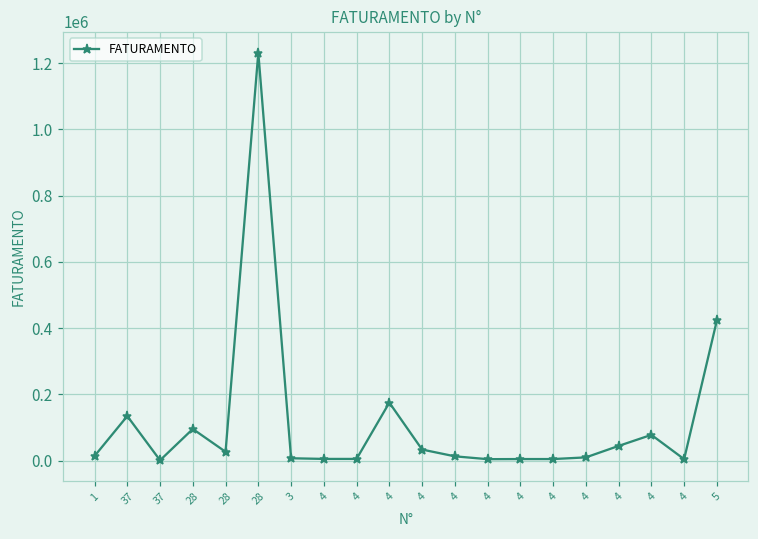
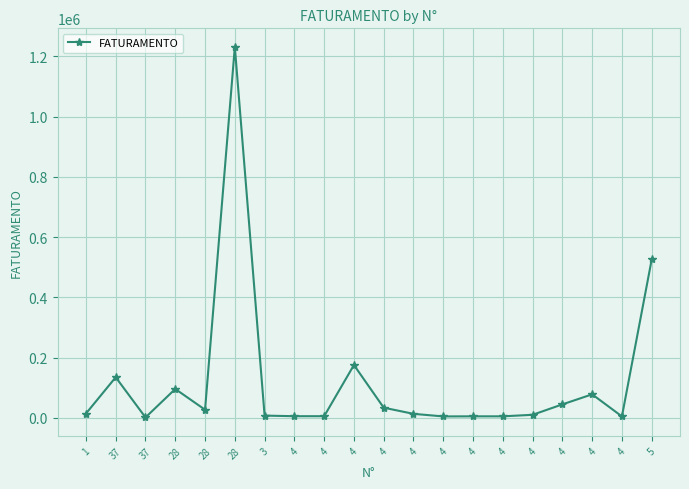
  {
    "1": 10000,
    "3": 10000,
-   "5": 420000
+   "5": 530000
  }
